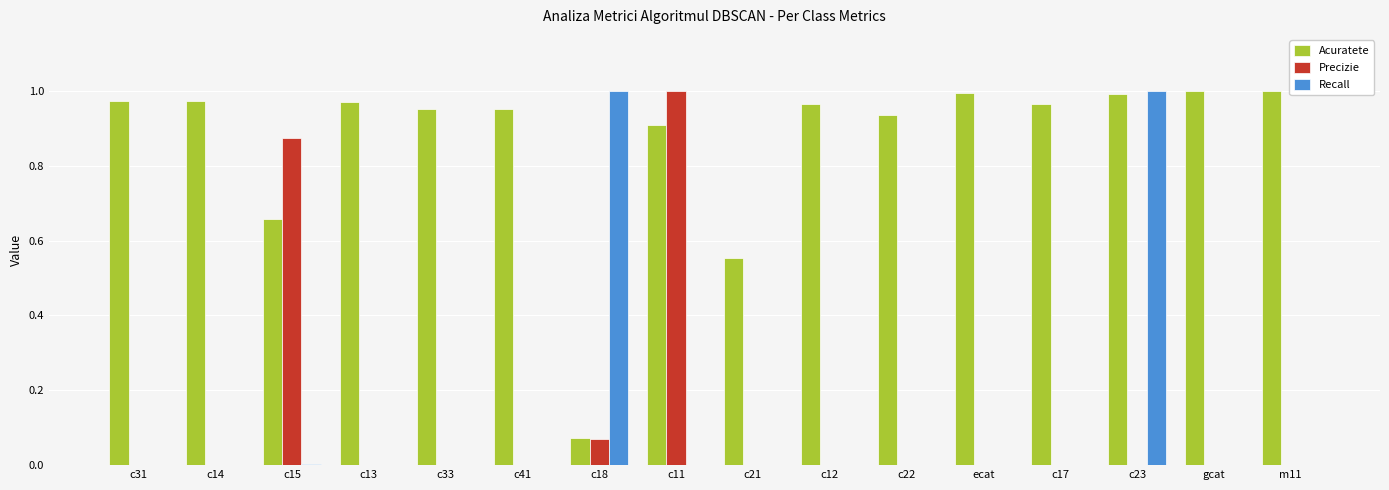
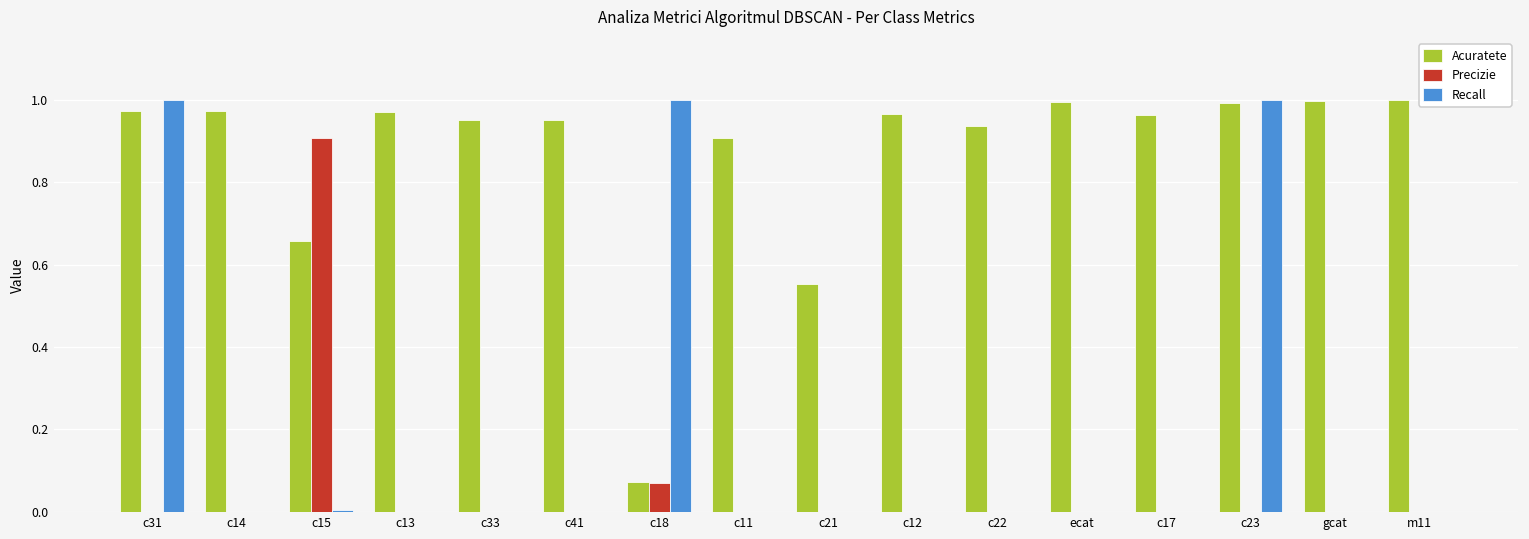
  {
    "Acuratete": {
      "c31": 0.97,
      "c14": 0.97,
      "c15": 0.66,
      "c13": 0.97,
      "c33": 0.95,
      "c41": 0.95,
      "c18": 0.07,
      "c11": 0.91,
      "c21": 0.55,
      "c12": 0.97,
      "c22": 0.94,
      "ecat": 1.00,
      "c17": 0.96,
      "c23": 0.99,
      "gcat": 1.00,
      "m11": 1.00
    },
    "Precizie": {
      "c31": 0.00,
      "c14": 0.00,
-     "c15": 0.88,
+     "c15": 0.91,
      "c13": 0.00,
      "c33": 0.00,
      "c41": 0.00,
      "c18": 0.07,
-     "c11": 1,
+     "c11": 0,
      "c21": 0.00,
      "c12": 0.00,
      "c22": 0.00,
      "ecat": 0.00,
      "c17": 0.00,
      "c23": 0.00,
      "gcat": 0.00,
      "m11": 0.00
    },
    "Recall": {
-     "c31": 0,
+     "c31": 1,
      "c14": 0,
      "c13": 0,
      "c33": 0,
      "c41": 0,
      "c18": 1,
      "c11": 0,
      "c21": 0,
      "c12": 0,
      "c22": 0,
      "ecat": 0,
      "c17": 0,
      "c23": 1,
      "gcat": 0,
      "m11": 0
    }
  }
